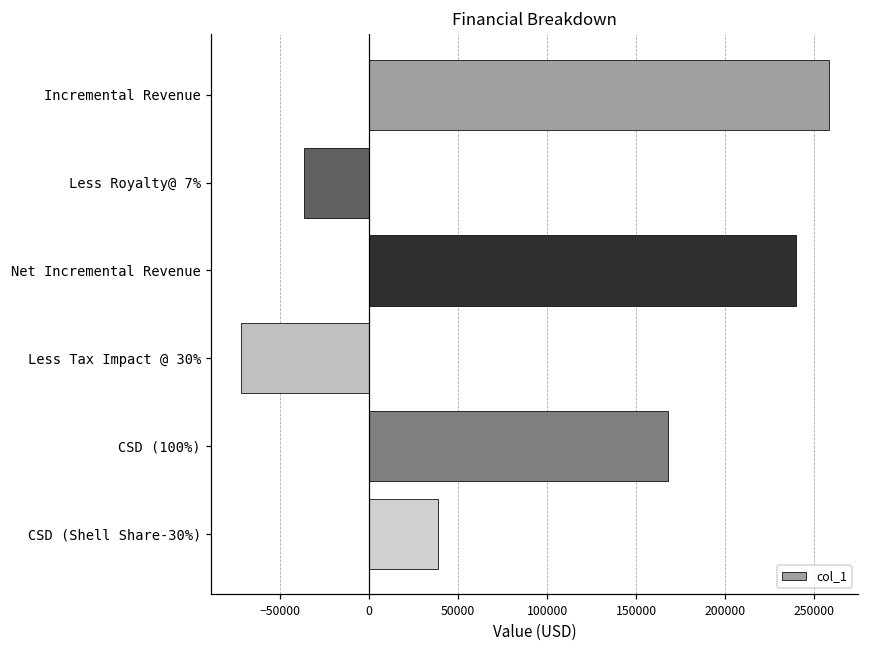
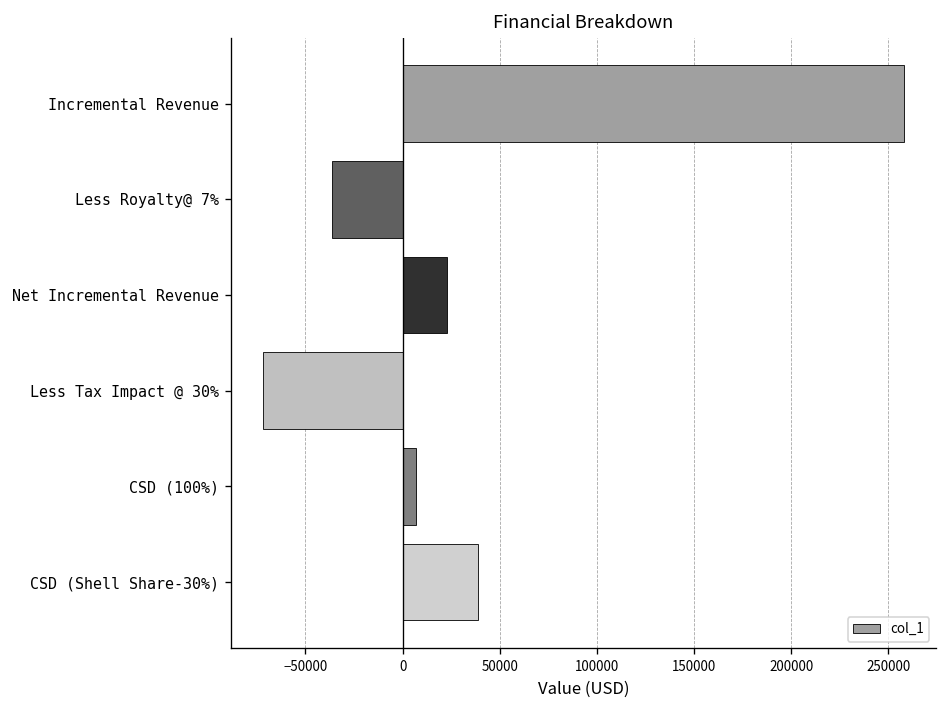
  {
    "Incremental Revenue": 258000,
    "Less Royalty@ 7%": -36000,
-   "Net Incremental Revenue": 240000,
+   "Net Incremental Revenue": 23000,
    "Less Tax Impact @ 30%": -72000,
-   "CSD (100%)": 168000,
+   "CSD (100%)": 7000,
    "CSD (Shell Share-30%)": 39000
  }
